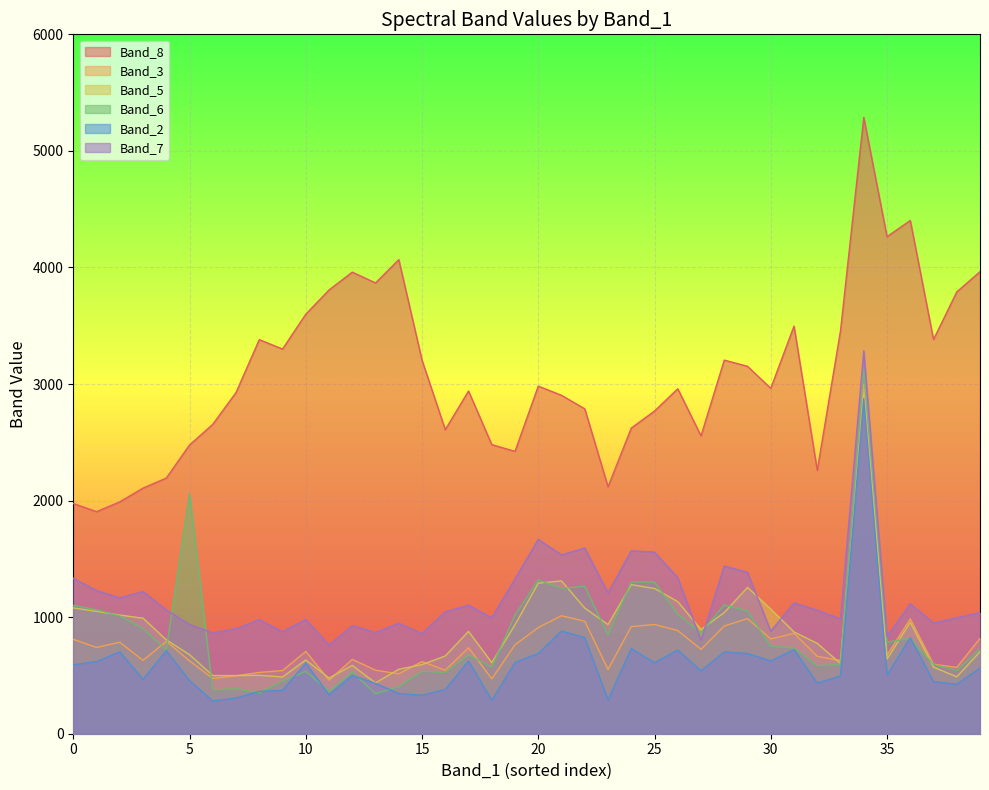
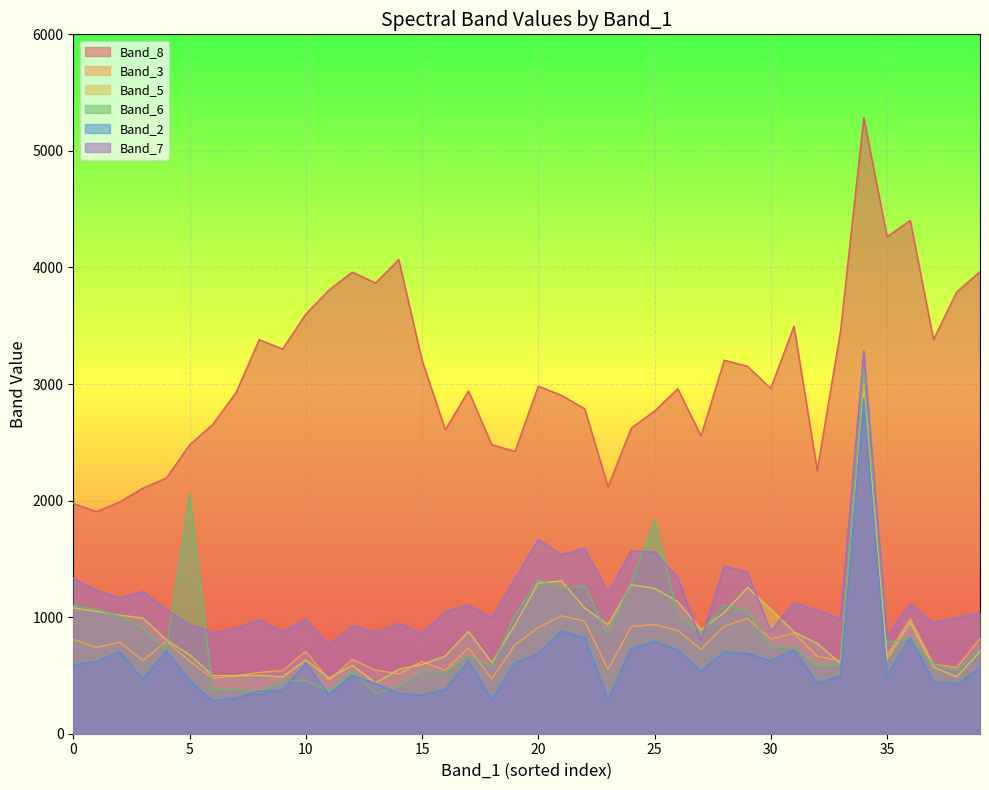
  {
    "Band_6": {
      "5": 2060,
-     "10": 540,
+     "10": 460,
      "15": 540,
      "20": 1320,
-     "25": 1300,
+     "25": 1830,
      "30": 750,
      "35": 790
    },
    "Band_2": {
      "0": 590,
      "5": 460,
      "10": 610,
      "15": 330,
      "20": 690,
-     "25": 610,
+     "25": 790,
      "30": 620,
      "35": 500
    },
    "Band_7": {
      "0": 1330,
      "5": 940,
      "10": 980,
      "15": 860,
      "20": 1670,
      "25": 1560,
      "30": 880,
      "35": 830
    }
  }
